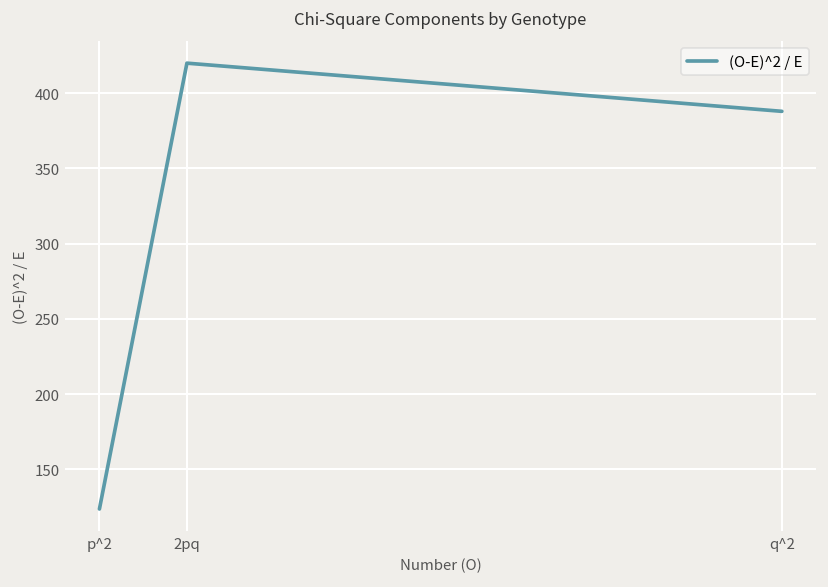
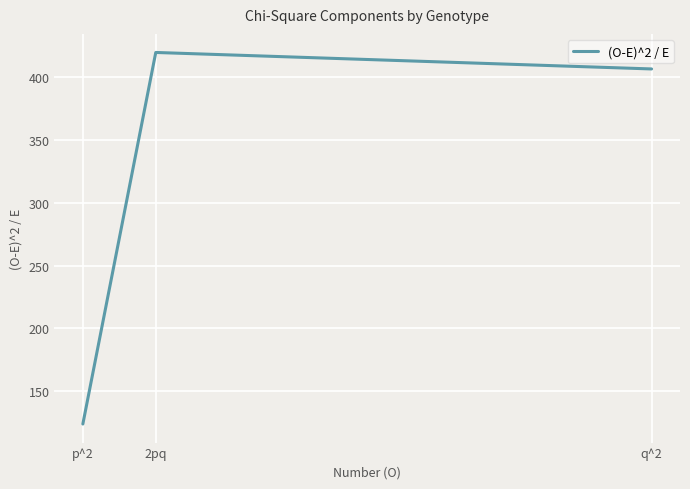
  {
    "p^2": 124,
    "2pq": 420,
-   "q^2": 388
+   "q^2": 407
  }
